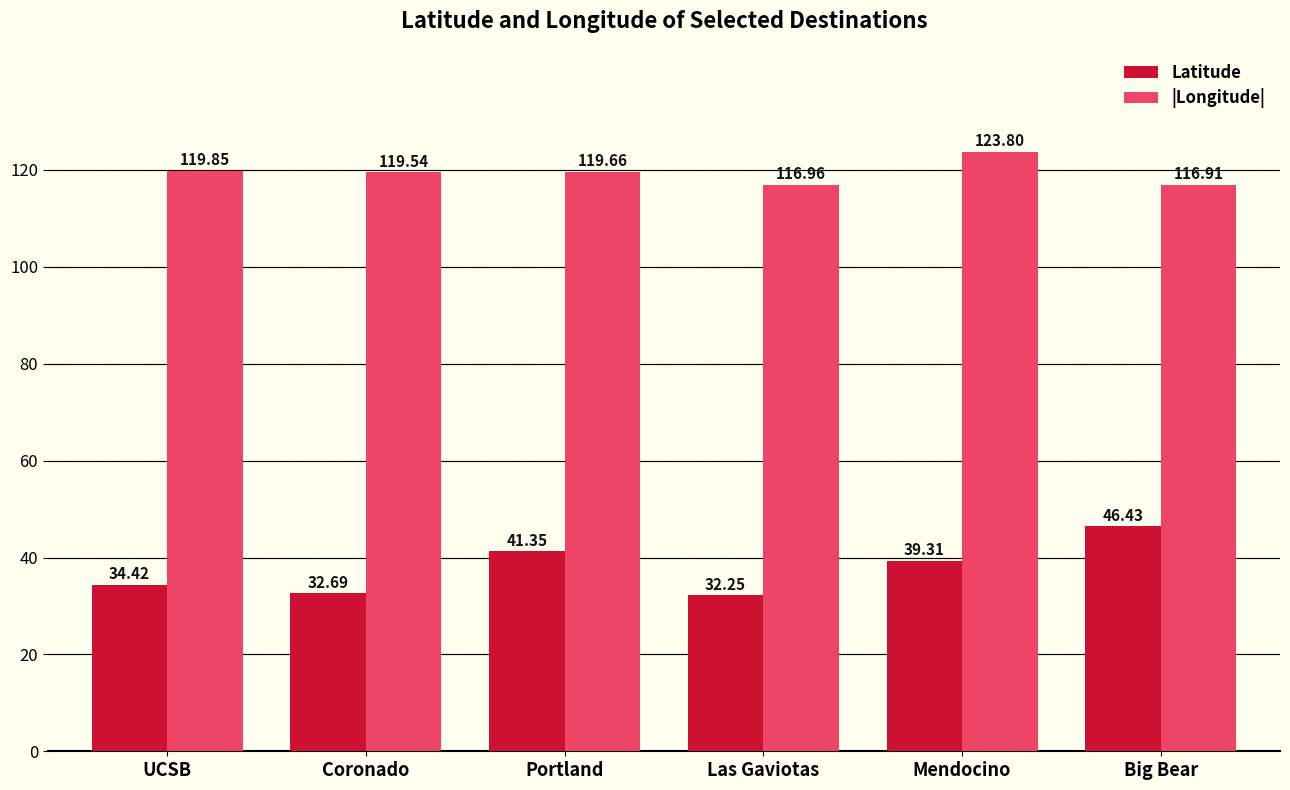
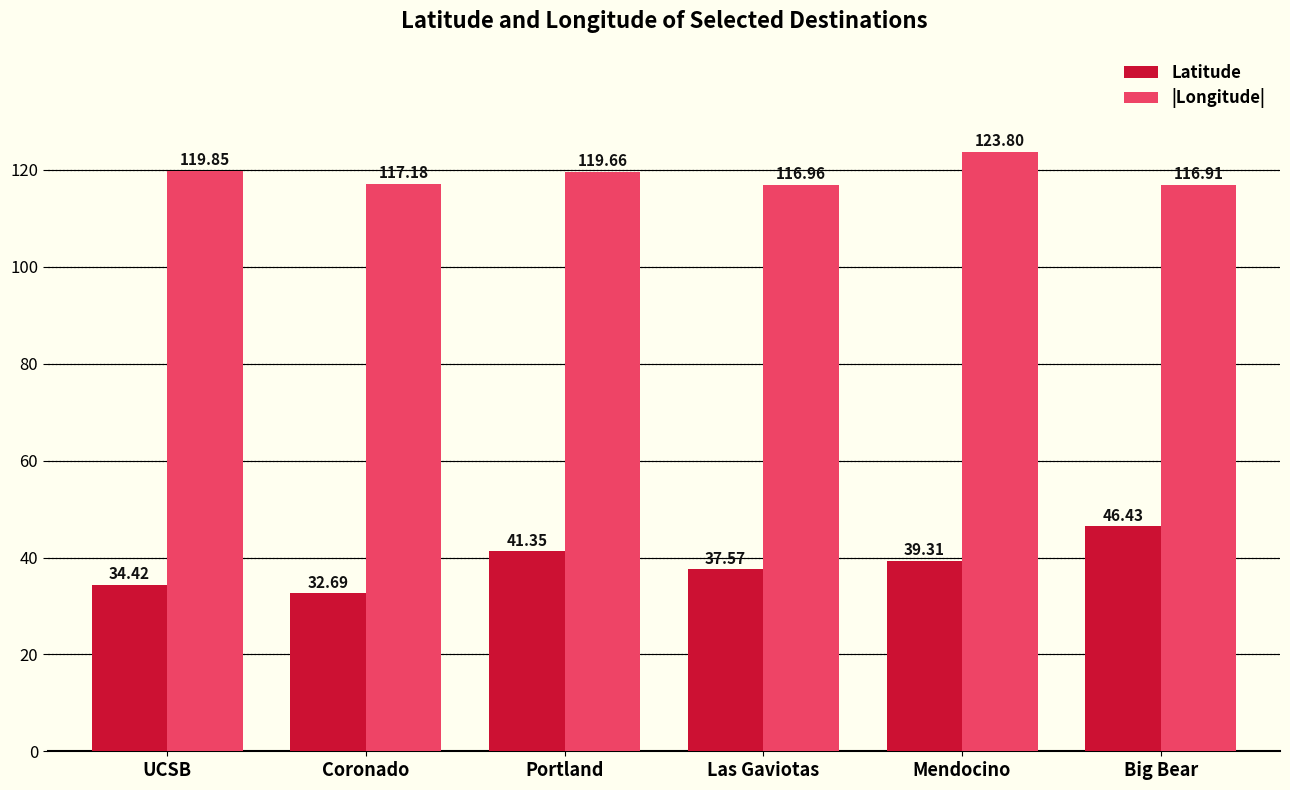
  {
    "Latitude": {
      "UCSB": 34.42,
      "Coronado": 32.69,
      "Portland": 41.35,
-     "Las Gaviotas": 32.25,
+     "Las Gaviotas": 37.57,
      "Mendocino": 39.31,
      "Big Bear": 46.43
    },
    "|Longitude|": {
      "UCSB": 119.85,
-     "Coronado": 119.54,
+     "Coronado": 117.18,
      "Portland": 119.66,
      "Las Gaviotas": 116.96,
      "Mendocino": 123.80,
      "Big Bear": 116.91
    }
  }
